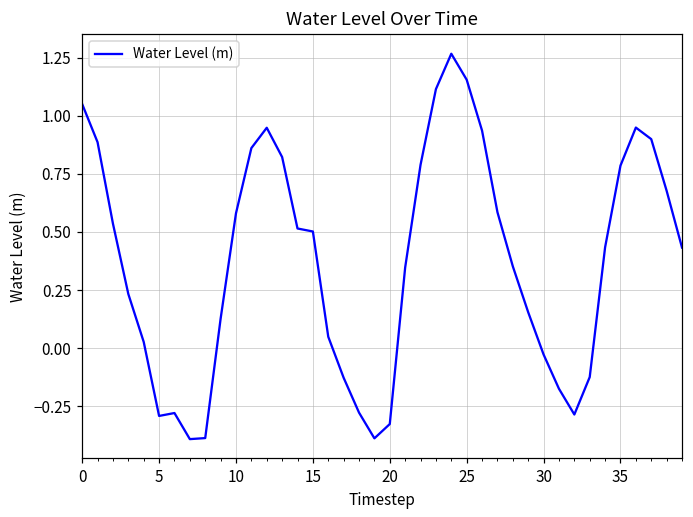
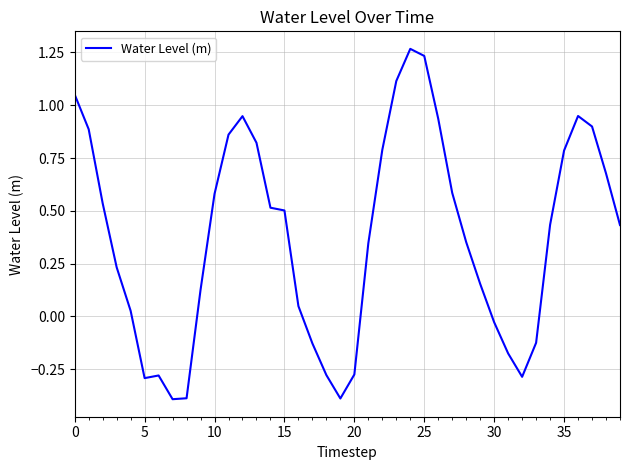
  {
    "0": 1.05,
    "5": -0.29,
    "10": 0.58,
    "15": 0.50,
-   "20": -0.33,
-   "25": 1.16,
+   "20": -0.27,
+   "25": 1.23,
    "30": -0.03,
    "35": 0.79
  }
